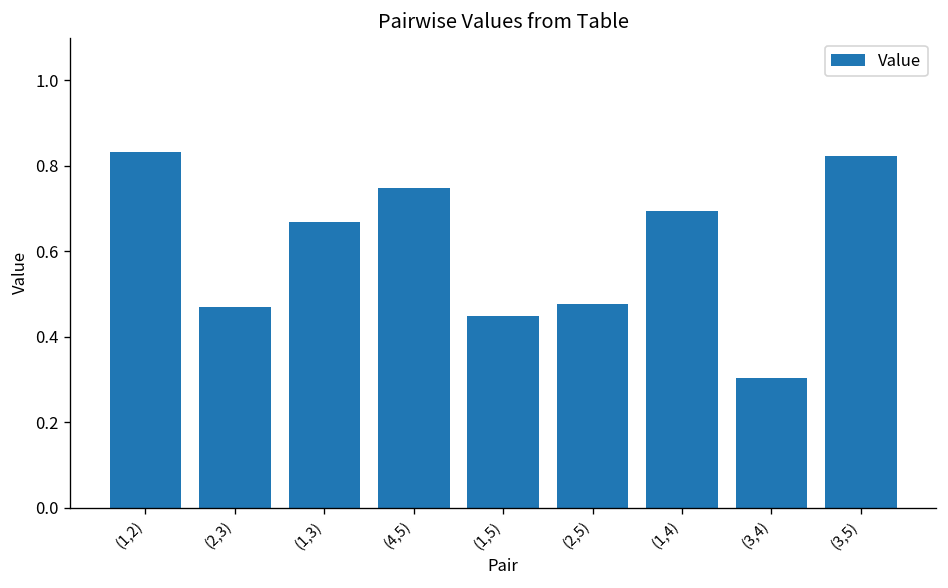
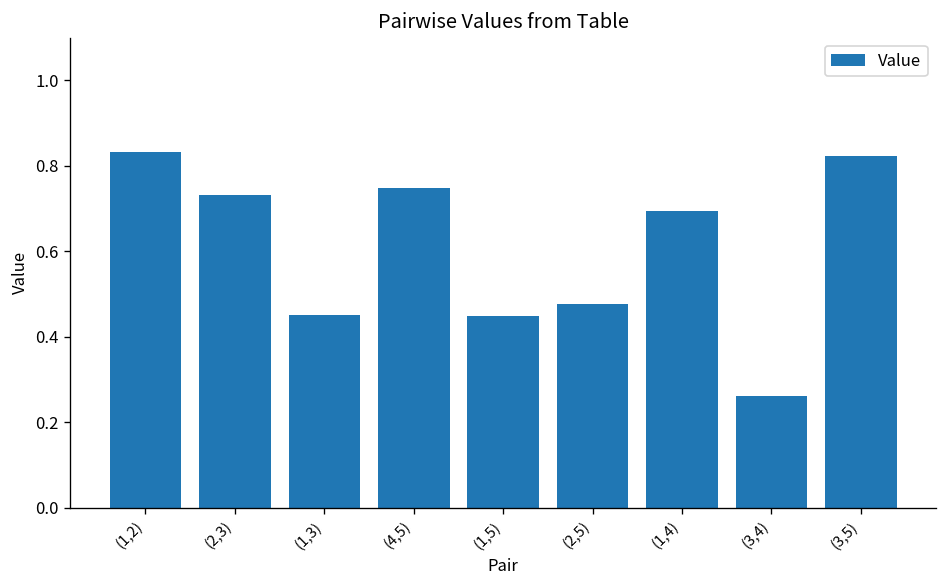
  {
    "(1,2)": 0.83,
-   "(2,3)": 0.47,
-   "(1,3)": 0.67,
+   "(2,3)": 0.73,
+   "(1,3)": 0.45,
    "(4,5)": 0.75,
    "(1,5)": 0.45,
    "(2,5)": 0.48,
    "(1,4)": 0.69,
-   "(3,4)": 0.30,
+   "(3,4)": 0.26,
    "(3,5)": 0.82
  }
